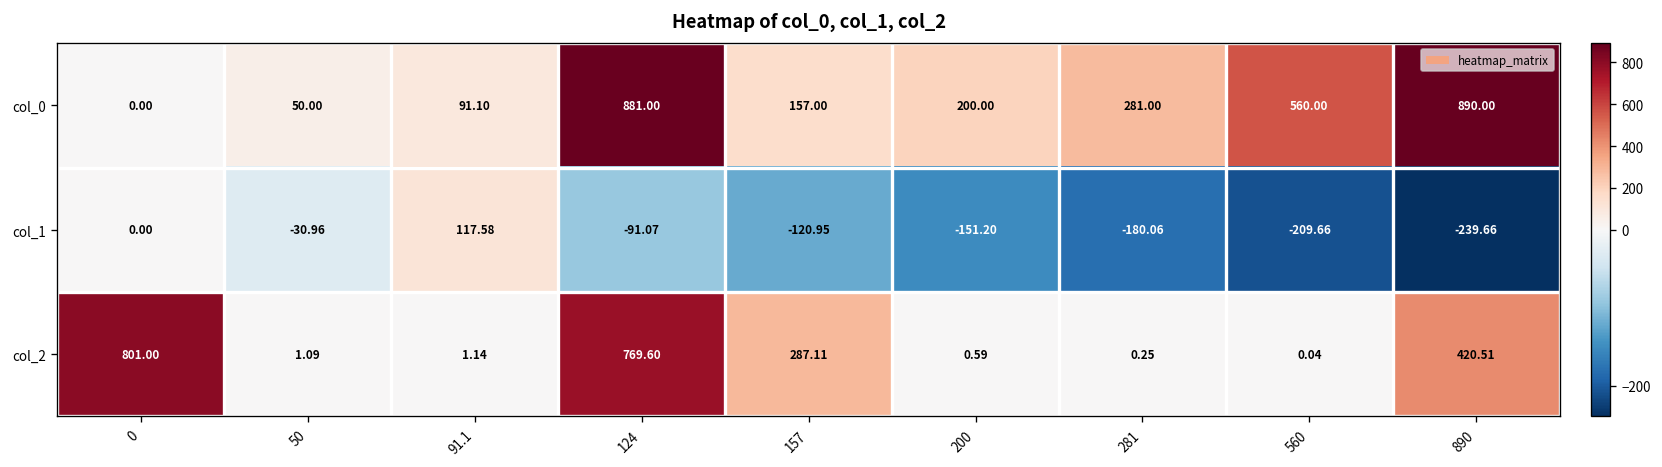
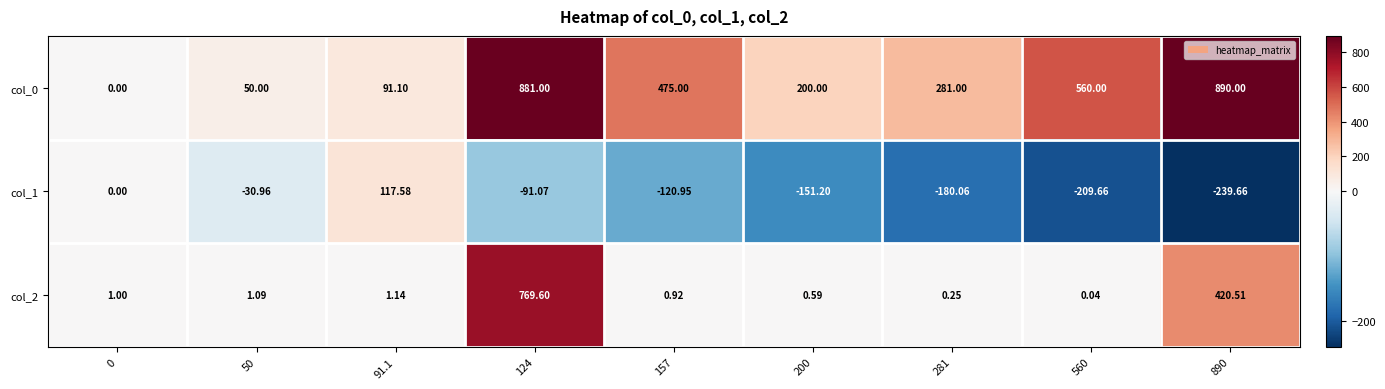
  {
    "col_0": {
      "0": 0.00,
      "50": 50.00,
      "91.1": 91.10,
      "124": 881.00,
-     "157": 157.00,
+     "157": 475.00,
      "200": 200.00,
      "281": 281.00,
      "560": 560.00,
      "890": 890.00
    },
    "col_1": {
      "0": 0.00,
      "50": -30.96,
      "91.1": 117.58,
      "124": -91.07,
      "157": -120.95,
      "200": -151.20,
      "281": -180.06,
      "560": -209.66,
      "890": -239.66
    },
    "col_2": {
-     "0": 801.00,
+     "0": 1.00,
      "50": 1.09,
      "91.1": 1.14,
      "124": 769.60,
-     "157": 287.11,
+     "157": 0.92,
      "200": 0.59,
      "281": 0.25,
      "560": 0.04,
      "890": 420.51
    }
  }
